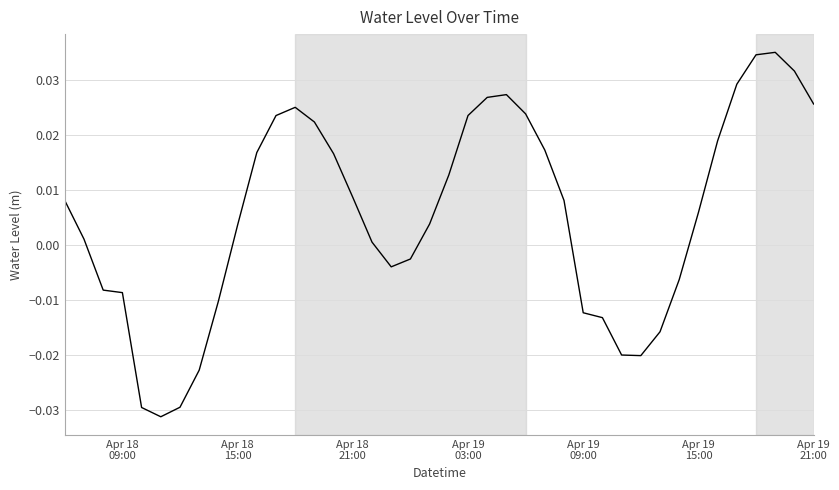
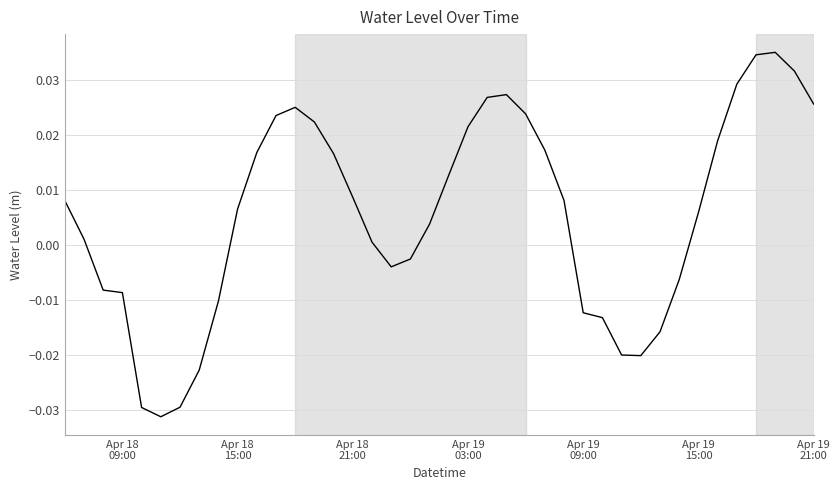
  {
    "Apr 18 09:00": -0.009,
-   "Apr 18 15:00": 0.004,
+   "Apr 18 15:00": 0.007,
    "Apr 18 21:00": 0.009,
-   "Apr 19 03:00": 0.024,
+   "Apr 19 03:00": 0.022,
    "Apr 19 09:00": -0.012,
    "Apr 19 15:00": 0.006,
    "Apr 19 21:00": 0.026
  }
